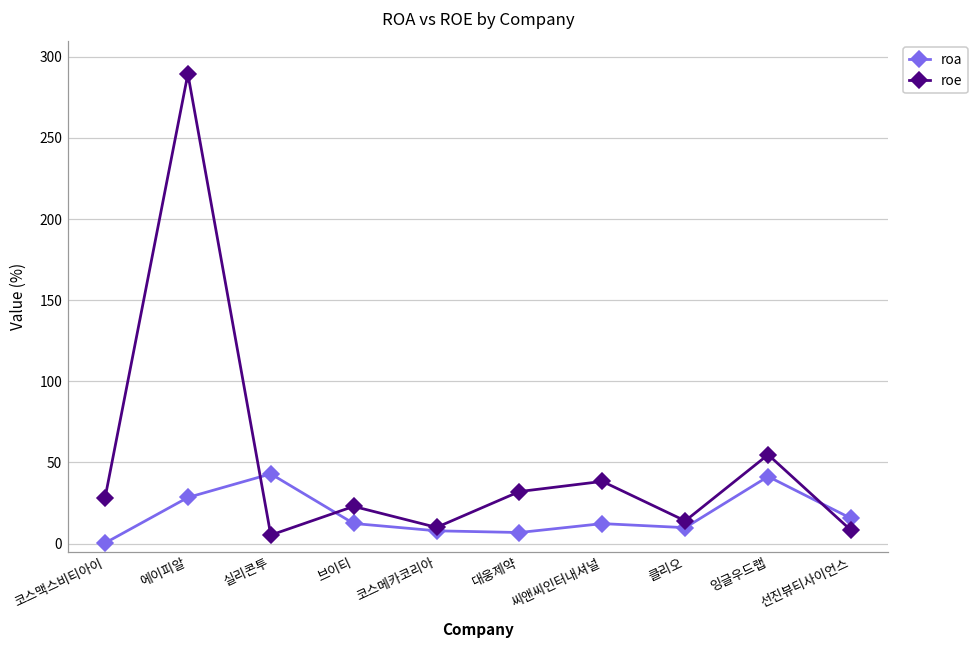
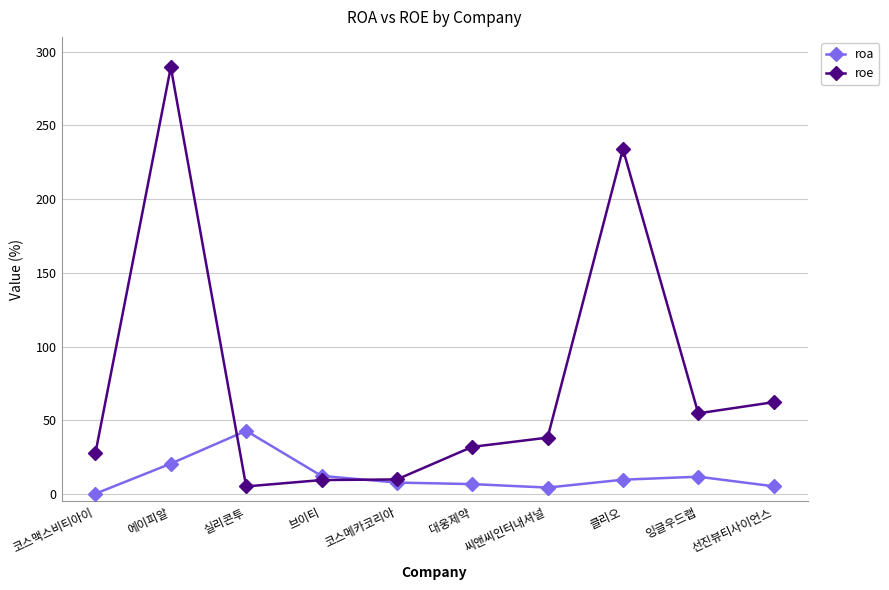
  {
    "roa": {
      "코스맥스비티아이": 0,
-     "에이피알": 28,
+     "에이피알": 21,
      "실리콘투": 43,
      "브이티": 12,
      "코스메카코리아": 8,
      "대웅제약": 7,
-     "씨앤씨인터내셔널": 12,
+     "씨앤씨인터내셔널": 4,
      "클리오": 10,
-     "잉글우드랩": 41,
-     "선진뷰티사이언스": 16
+     "잉글우드랩": 12,
+     "선진뷰티사이언스": 5
    },
    "roe": {
      "코스맥스비티아이": 28,
      "에이피알": 289,
      "실리콘투": 5,
-     "브이티": 23,
+     "브이티": 10,
      "코스메카코리아": 10,
      "대웅제약": 32,
      "씨앤씨인터내셔널": 38,
-     "클리오": 14,
+     "클리오": 234,
      "잉글우드랩": 55,
-     "선진뷰티사이언스": 8
+     "선진뷰티사이언스": 62
    }
  }
